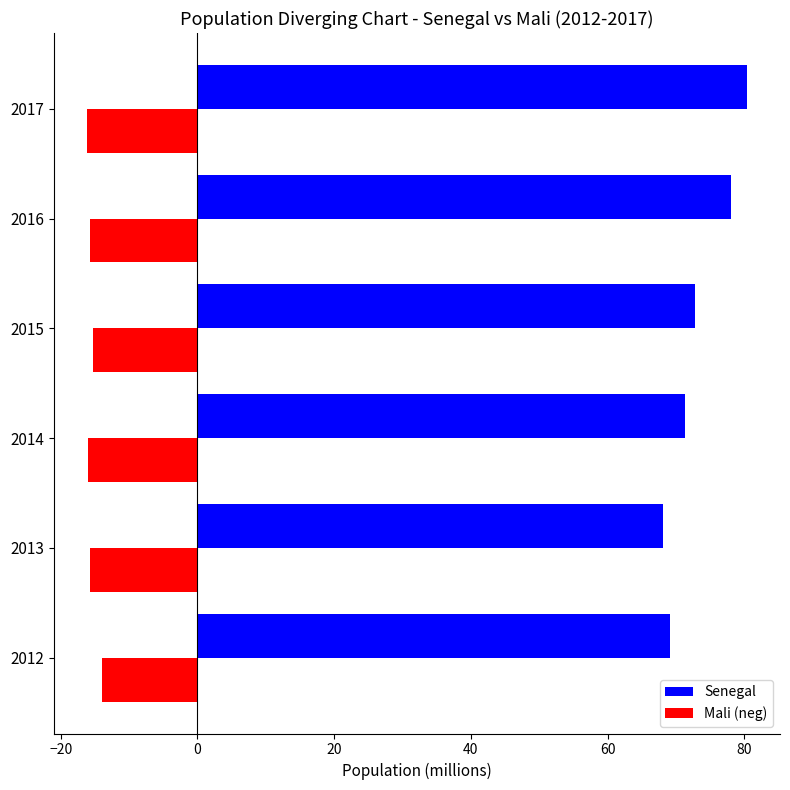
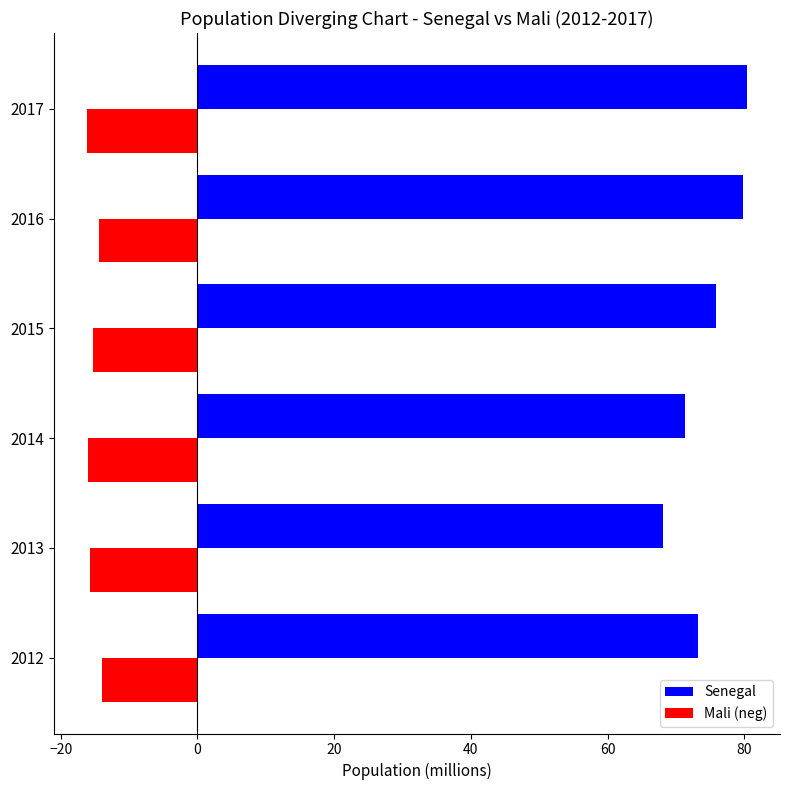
  {
    "Senegal": {
      "2017": 80,
-     "2016": 78,
-     "2015": 73,
+     "2016": 80,
+     "2015": 76,
      "2014": 71,
      "2013": 68,
-     "2012": 69
+     "2012": 73
    },
    "Mali (neg)": {
      "2017": -16,
-     "2016": -16,
+     "2016": -14,
      "2015": -15,
      "2014": -16,
      "2013": -16,
      "2012": -14
    }
  }
